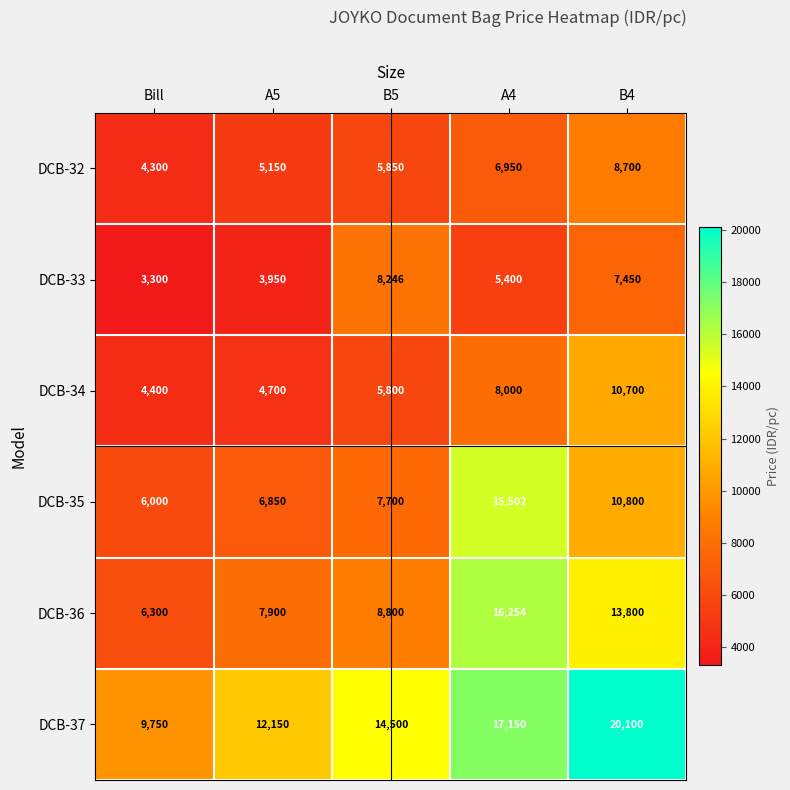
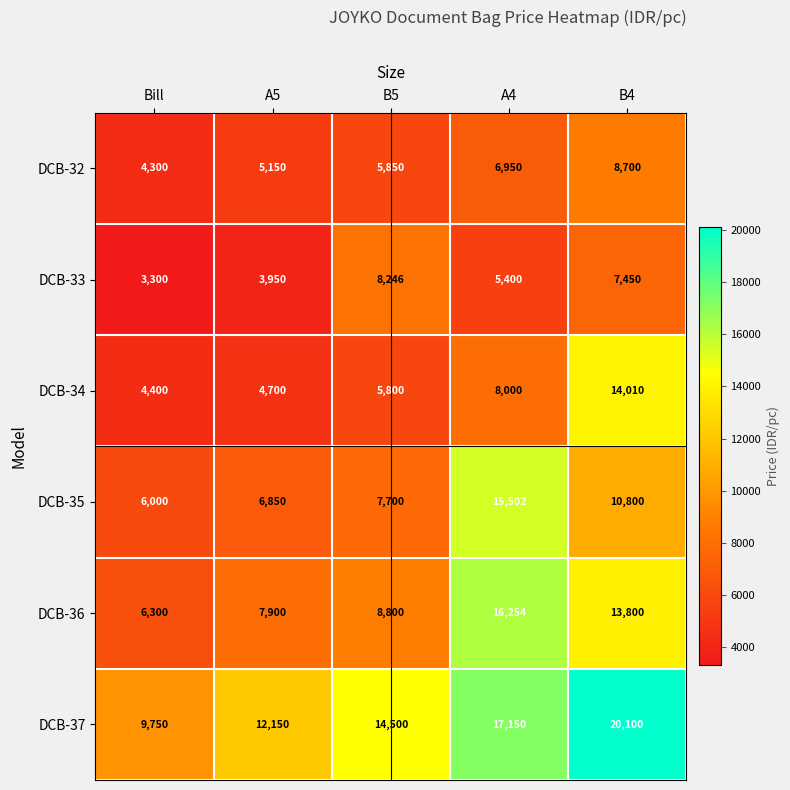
  {
    "DCB-32": {
      "Bill": "4,300",
      "A5": "5,150",
      "B5": "5,850",
      "A4": "6,950",
      "B4": "8,700"
    },
    "DCB-33": {
      "Bill": "3,300",
      "A5": "3,950",
      "B5": "8,246",
      "A4": "5,400",
      "B4": "7,450"
    },
    "DCB-34": {
      "Bill": "4,400",
      "A5": "4,700",
      "B5": "5,800",
      "A4": "8,000",
-     "B4": "10,700"
+     "B4": "14,010"
    },
    "DCB-35": {
      "Bill": "6,000",
      "A5": "6,850",
      "B5": "7,700",
      "A4": "15,502",
      "B4": "10,800"
    },
    "DCB-36": {
      "Bill": "6,300",
      "A5": "7,900",
      "B5": "8,800",
      "A4": "16,254",
      "B4": "13,800"
    },
    "DCB-37": {
      "Bill": "9,750",
      "A5": "12,150",
      "B5": "14,500",
      "A4": "17,150",
      "B4": "20,100"
    }
  }
